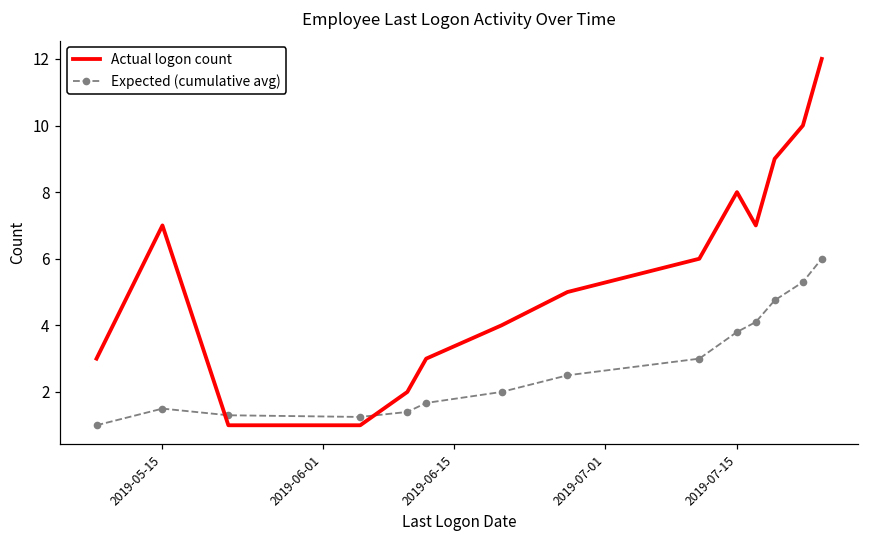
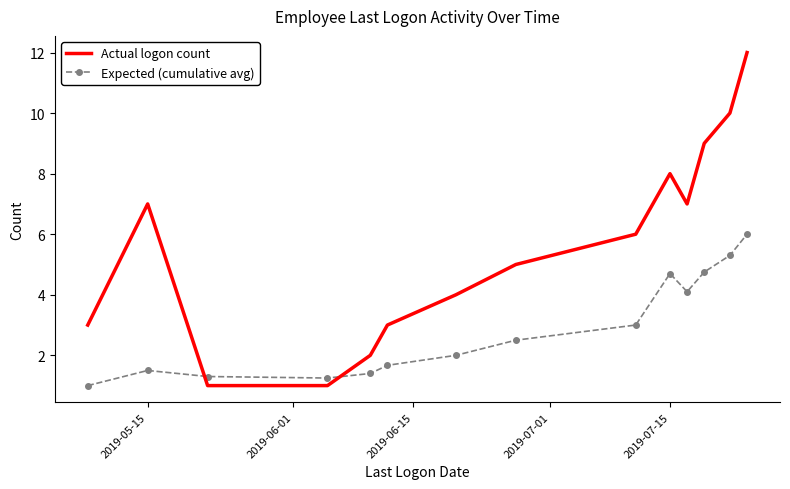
  {
    "Actual logon count": {
      "2019-05-15": 7.0,
      "2019-07-15": 8.0
    },
    "Expected (cumulative avg)": {
      "2019-05-15": 1.5,
-     "2019-07-15": 3.8
+     "2019-07-15": 4.7
    }
  }
